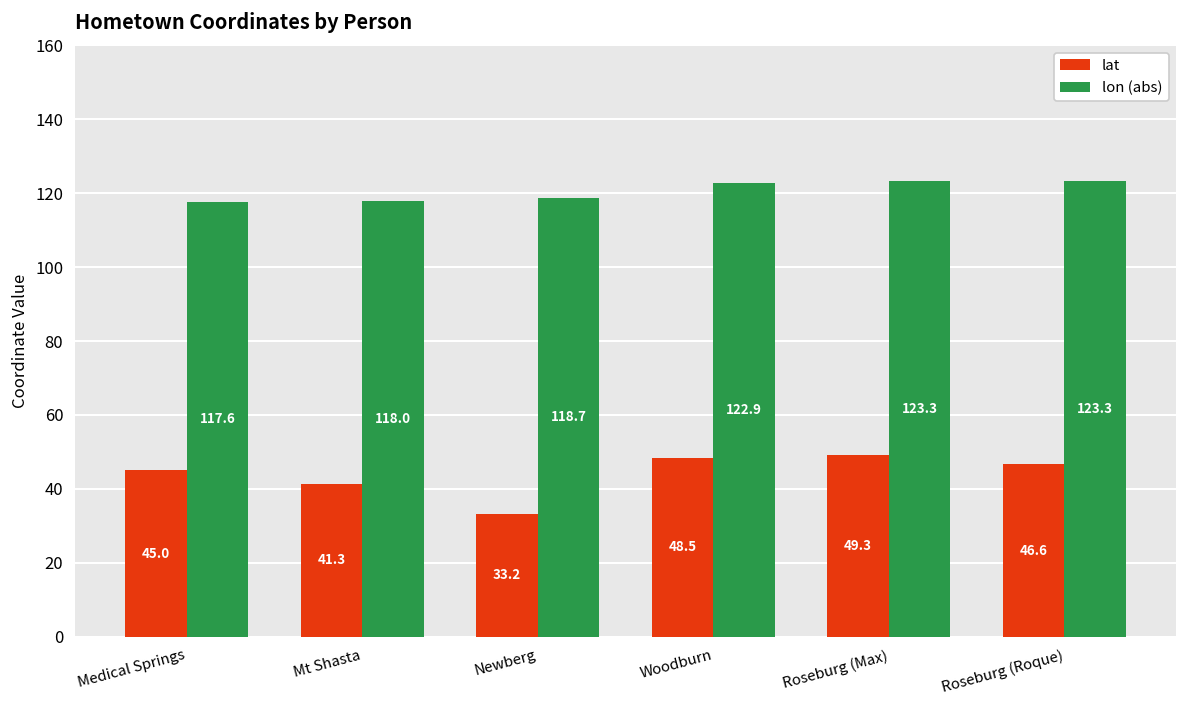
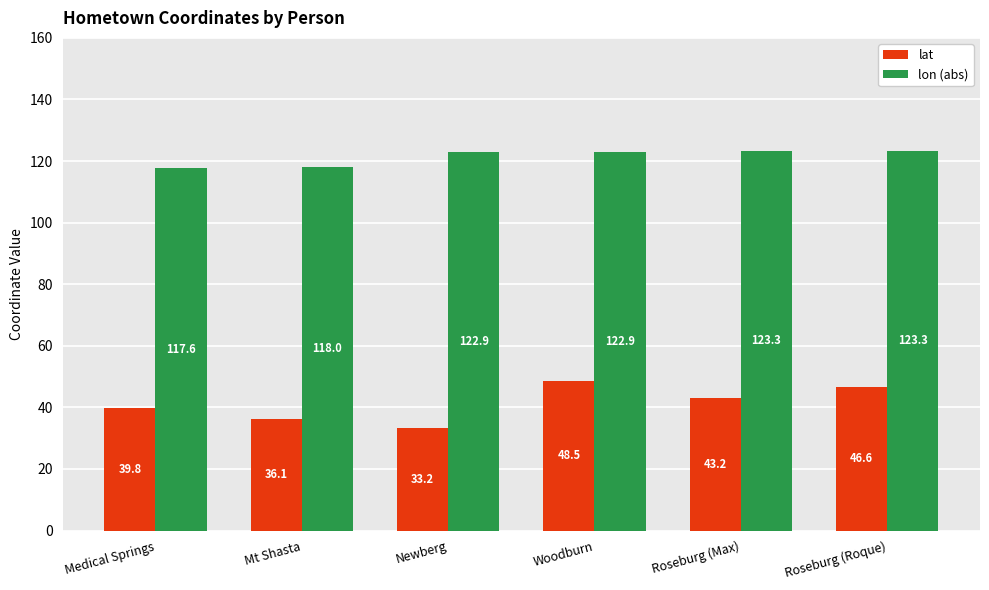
  {
    "lat": {
-     "Medical Springs": 45.0,
-     "Mt Shasta": 41.3,
+     "Medical Springs": 39.8,
+     "Mt Shasta": 36.1,
      "Newberg": 33.2,
      "Woodburn": 48.5,
-     "Roseburg (Max)": 49.3,
+     "Roseburg (Max)": 43.2,
      "Roseburg (Roque)": 46.6
    },
    "lon (abs)": {
      "Medical Springs": 117.6,
      "Mt Shasta": 118.0,
-     "Newberg": 118.7,
+     "Newberg": 122.9,
      "Woodburn": 122.9,
      "Roseburg (Max)": 123.3,
      "Roseburg (Roque)": 123.3
    }
  }
